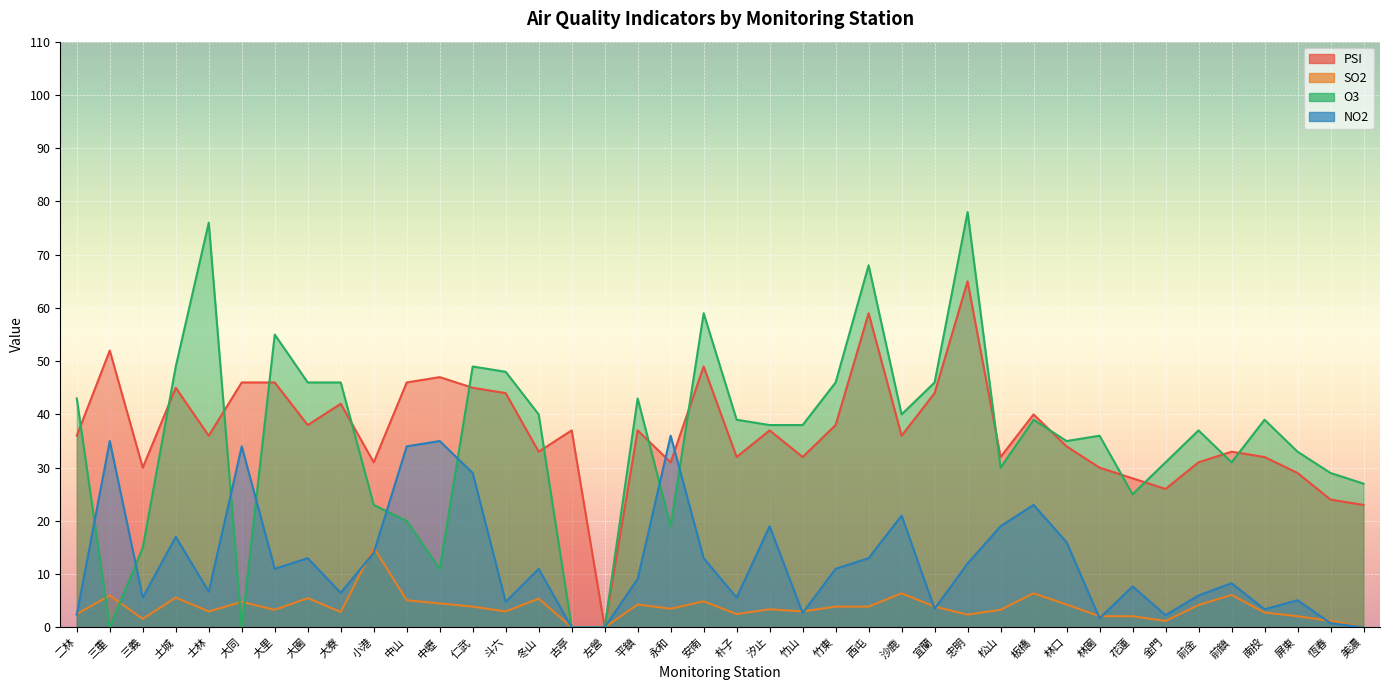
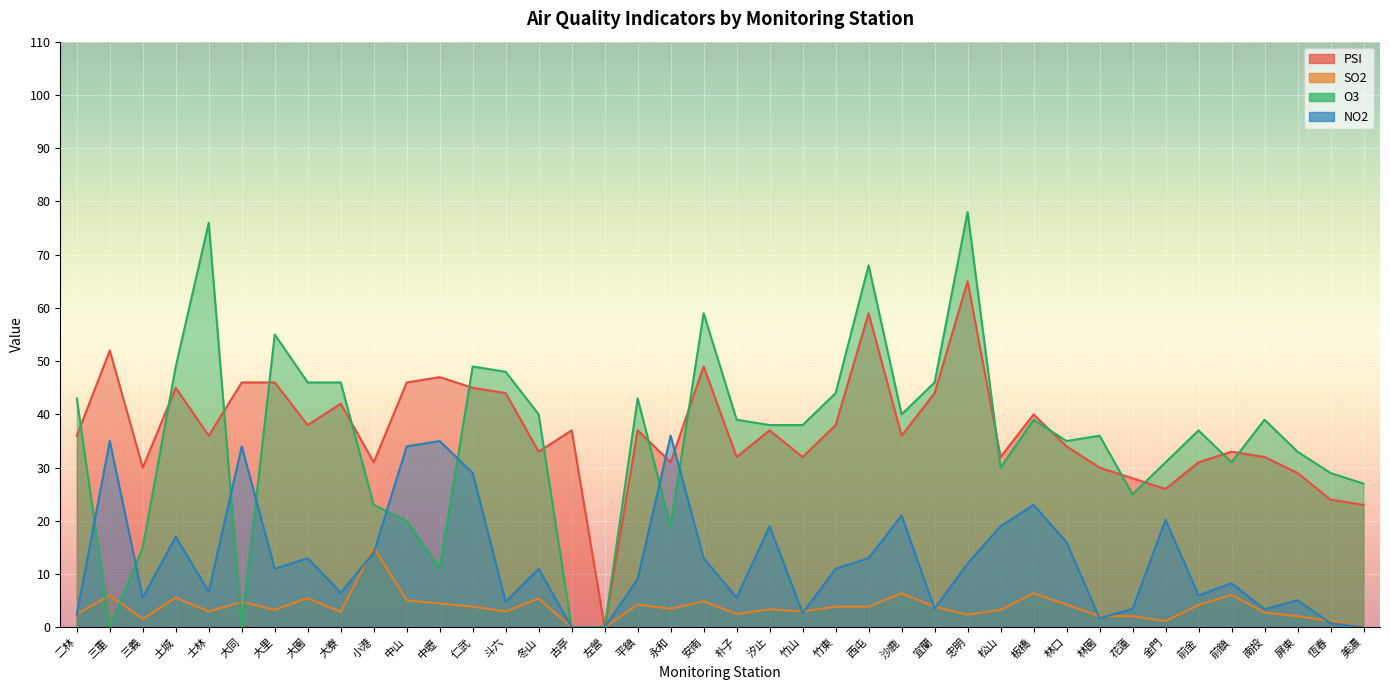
  {
    "O3": {
      "二林": 43,
      "三重": 0,
      "三義": 15,
      "土城": 49,
      "士林": 76,
      "大同": 0,
      "大里": 55,
      "大園": 46,
      "大寮": 46,
      "小港": 23,
      "中山": 20,
      "中壢": 11,
      "仁武": 49,
      "斗六": 48,
      "冬山": 40,
      "平鎮": 43,
      "永和": 19,
      "安南": 59,
      "朴子": 39,
      "汐止": 38,
      "竹山": 38,
-     "竹東": 46,
+     "竹東": 44,
      "西屯": 68,
      "沙鹿": 40,
      "宜蘭": 46,
      "忠明": 78,
      "松山": 30,
      "板橋": 39,
      "林口": 35,
      "林園": 36,
      "花蓮": 25,
      "金門": 31,
      "前金": 37,
      "前鎮": 31,
      "南投": 39,
      "屏東": 33,
      "恆春": 29,
      "美濃": 27
    },
    "NO2": {
      "三重": 35,
      "三義": 6,
      "土城": 17,
      "士林": 7,
      "大同": 34,
      "大里": 11,
      "大園": 13,
      "大寮": 7,
      "小港": 14,
      "中山": 34,
      "中壢": 35,
      "仁武": 29,
      "斗六": 5,
      "冬山": 11,
      "平鎮": 9,
      "永和": 36,
      "安南": 13,
      "朴子": 6,
      "汐止": 19,
      "竹東": 11,
      "西屯": 13,
      "沙鹿": 21,
      "忠明": 12,
      "松山": 19,
      "板橋": 23,
      "林口": 16,
-     "花蓮": 8,
-     "金門": 2,
+     "花蓮": 4,
+     "金門": 20,
      "前金": 6,
      "前鎮": 8,
      "南投": 3,
      "屏東": 5
    }
  }
